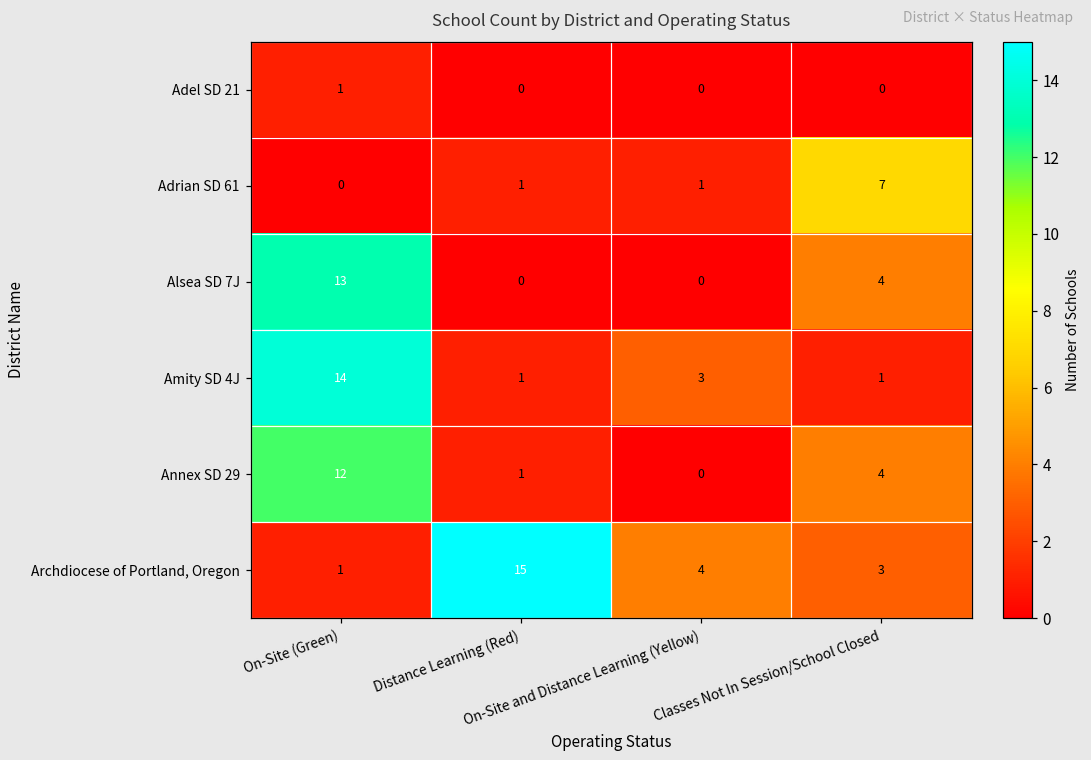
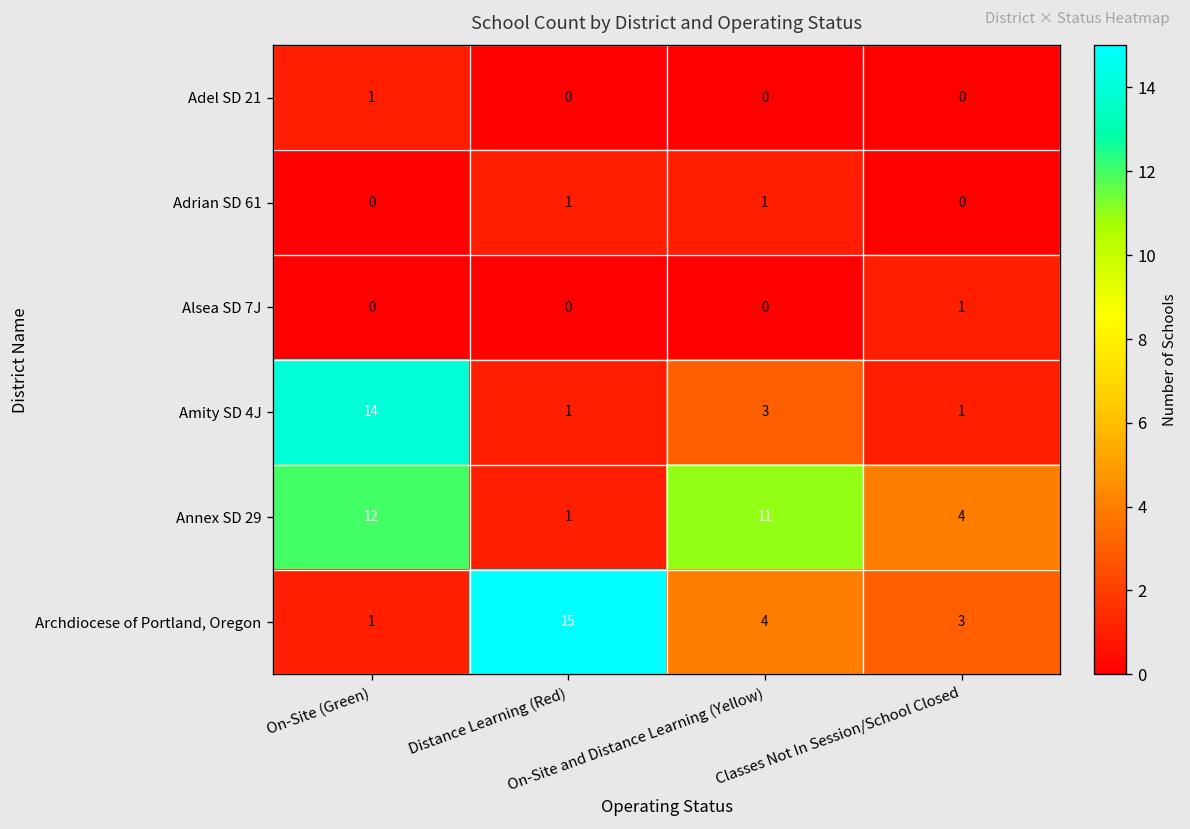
  {
    "Adel SD 21": {
      "On-Site (Green)": 1,
      "Distance Learning (Red)": 0,
      "On-Site and Distance Learning (Yellow)": 0,
      "Classes Not In Session/School Closed": 0
    },
    "Adrian SD 61": {
      "On-Site (Green)": 0,
      "Distance Learning (Red)": 1,
      "On-Site and Distance Learning (Yellow)": 1,
-     "Classes Not In Session/School Closed": 7
+     "Classes Not In Session/School Closed": 0
    },
    "Alsea SD 7J": {
-     "On-Site (Green)": 13,
+     "On-Site (Green)": 0,
      "Distance Learning (Red)": 0,
      "On-Site and Distance Learning (Yellow)": 0,
-     "Classes Not In Session/School Closed": 4
+     "Classes Not In Session/School Closed": 1
    },
    "Amity SD 4J": {
      "On-Site (Green)": 14,
      "Distance Learning (Red)": 1,
      "On-Site and Distance Learning (Yellow)": 3,
      "Classes Not In Session/School Closed": 1
    },
    "Annex SD 29": {
      "On-Site (Green)": 12,
      "Distance Learning (Red)": 1,
-     "On-Site and Distance Learning (Yellow)": 0,
+     "On-Site and Distance Learning (Yellow)": 11,
      "Classes Not In Session/School Closed": 4
    },
    "Archdiocese of Portland, Oregon": {
      "On-Site (Green)": 1,
      "Distance Learning (Red)": 15,
      "On-Site and Distance Learning (Yellow)": 4,
      "Classes Not In Session/School Closed": 3
    }
  }
